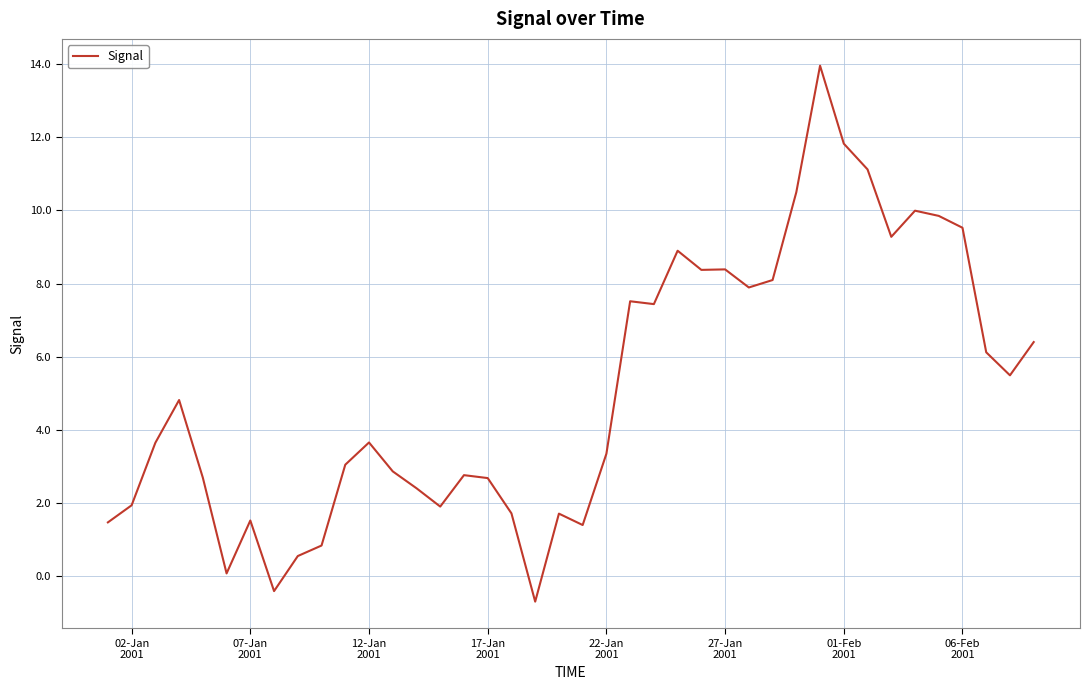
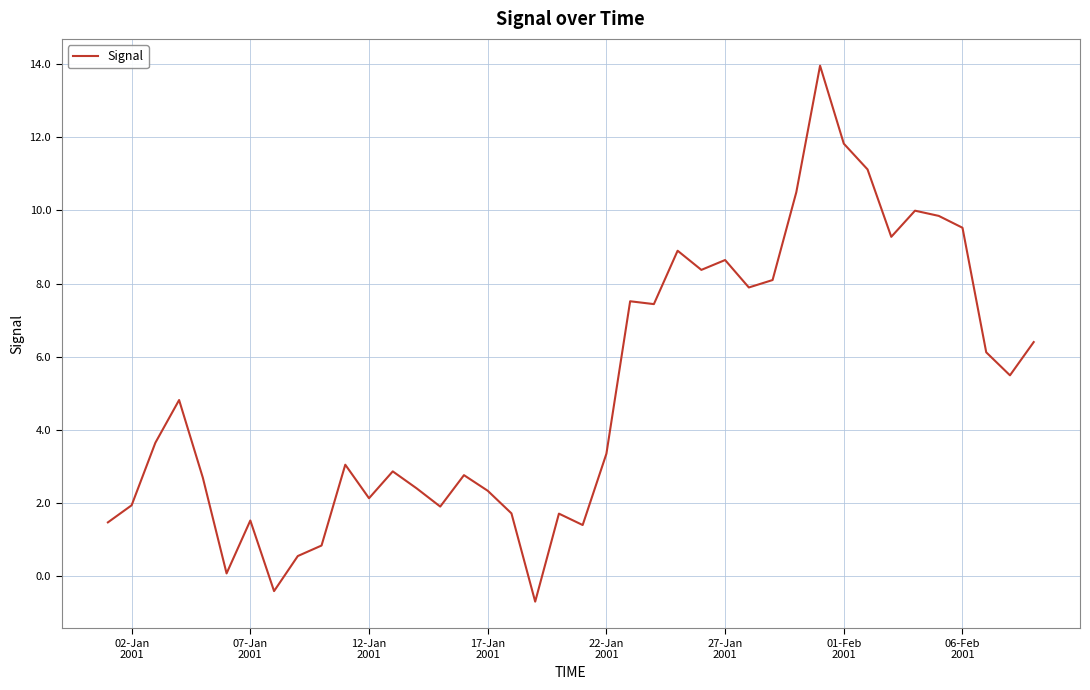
  {
    "02-Jan 2001": 1.9,
    "07-Jan 2001": 1.5,
-   "12-Jan 2001": 3.7,
-   "17-Jan 2001": 2.7,
+   "12-Jan 2001": 2.1,
+   "17-Jan 2001": 2.3,
    "22-Jan 2001": 3.4,
-   "27-Jan 2001": 8.4,
+   "27-Jan 2001": 8.6,
    "01-Feb 2001": 11.8,
    "06-Feb 2001": 9.5
  }
